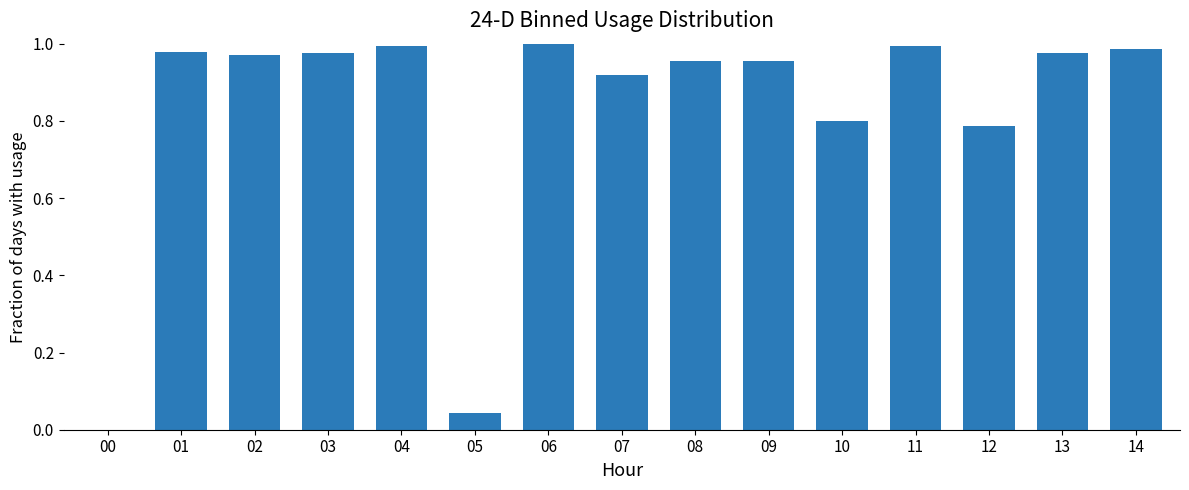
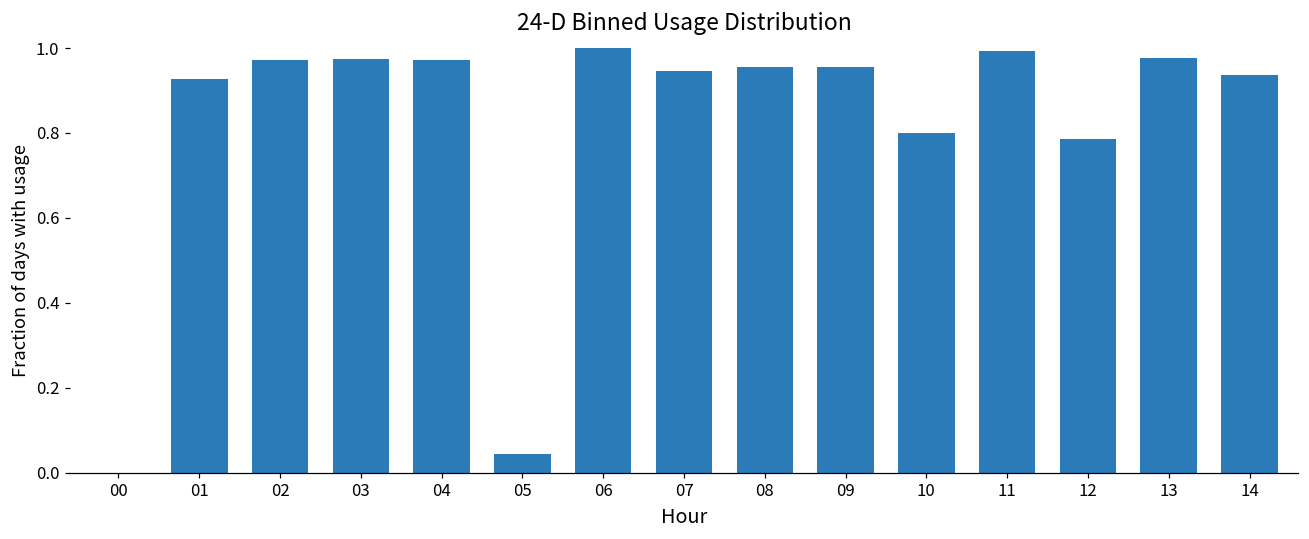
  {
    "00": 0.00,
-   "01": 0.98,
+   "01": 0.93,
    "02": 0.97,
    "03": 0.97,
-   "04": 0.99,
+   "04": 0.97,
    "05": 0.04,
    "06": 1.00,
-   "07": 0.92,
+   "07": 0.95,
    "08": 0.96,
    "09": 0.95,
    "10": 0.80,
    "11": 0.99,
    "12": 0.79,
    "13": 0.98,
-   "14": 0.99
+   "14": 0.94
  }
